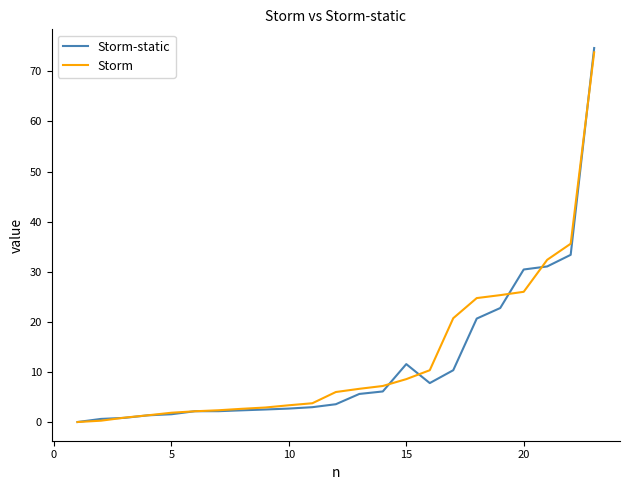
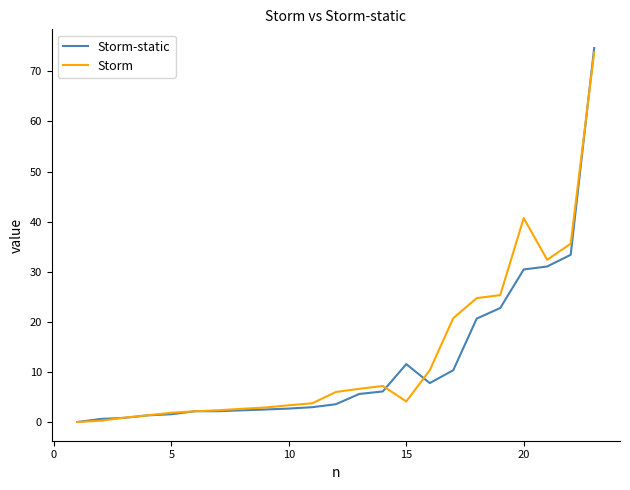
  {
    "Storm-static": {
      "10": 3,
      "15": 12,
      "20": 30
    },
    "Storm": {
      "10": 3,
-     "15": 9,
-     "20": 26
+     "15": 4,
+     "20": 41
    }
  }
